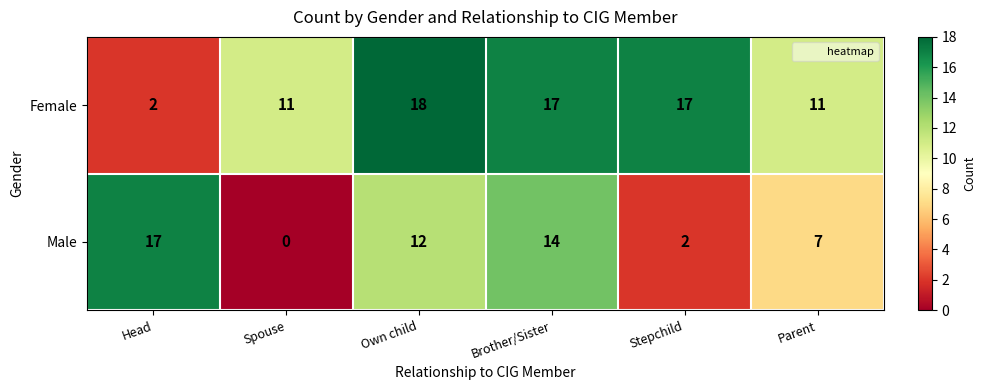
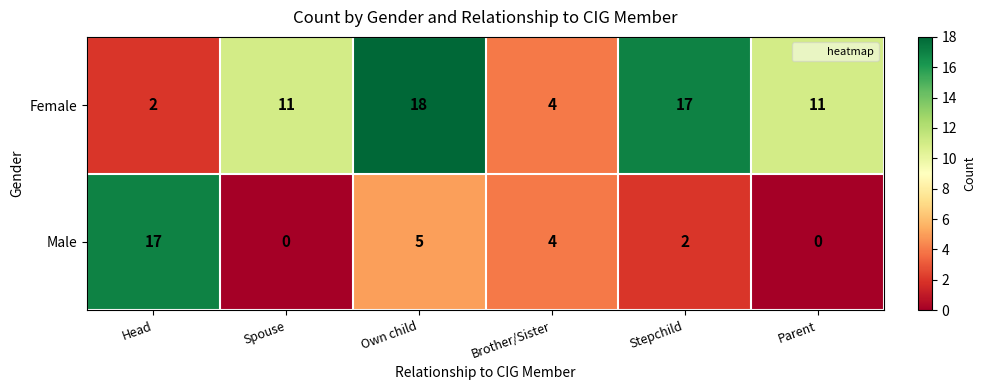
  {
    "Female": {
      "Head": 2,
      "Spouse": 11,
      "Own child": 18,
-     "Brother/Sister": 17,
+     "Brother/Sister": 4,
      "Stepchild": 17,
      "Parent": 11
    },
    "Male": {
      "Head": 17,
      "Spouse": 0,
-     "Own child": 12,
-     "Brother/Sister": 14,
+     "Own child": 5,
+     "Brother/Sister": 4,
      "Stepchild": 2,
-     "Parent": 7
+     "Parent": 0
    }
  }
